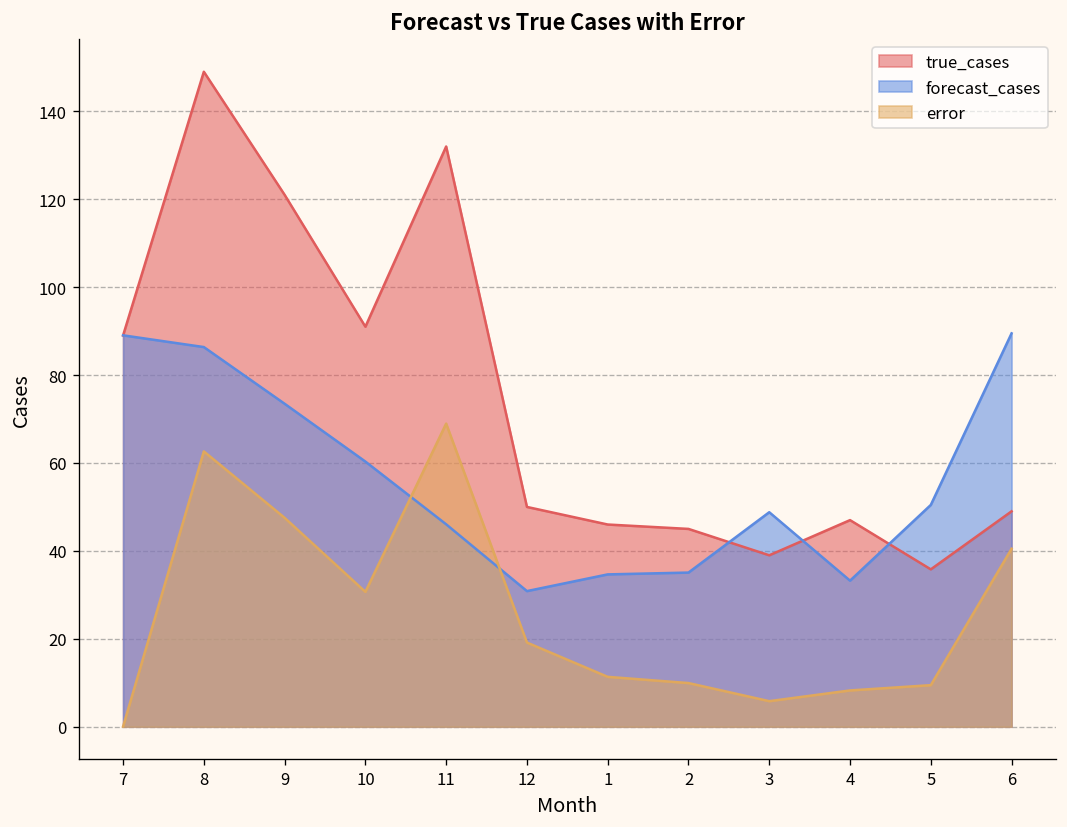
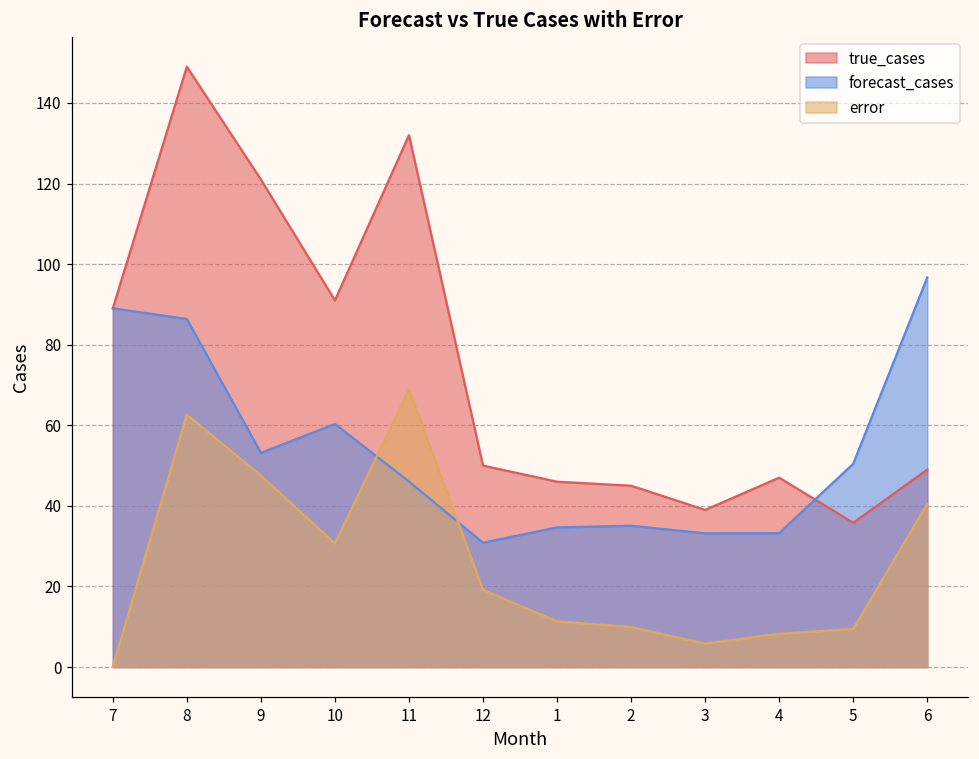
  {
    "true_cases": {
      "8": 149,
      "9": 121,
      "10": 91,
      "11": 132,
      "12": 50,
      "1": 46,
      "2": 45,
      "3": 39,
      "4": 47,
      "5": 36,
      "6": 49
    },
    "forecast_cases": {
      "8": 86,
-     "9": 73,
+     "9": 53,
      "10": 60,
      "11": 46,
      "12": 31,
      "1": 35,
      "2": 35,
-     "3": 49,
+     "3": 33,
      "4": 33,
      "5": 50,
-     "6": 89
+     "6": 97
    },
    "error": {
      "7": 0,
      "8": 63,
      "9": 48,
      "10": 31,
      "11": 69,
      "12": 19,
      "1": 11,
      "2": 10,
      "3": 6,
      "4": 8,
      "5": 9,
      "6": 40
    }
  }
